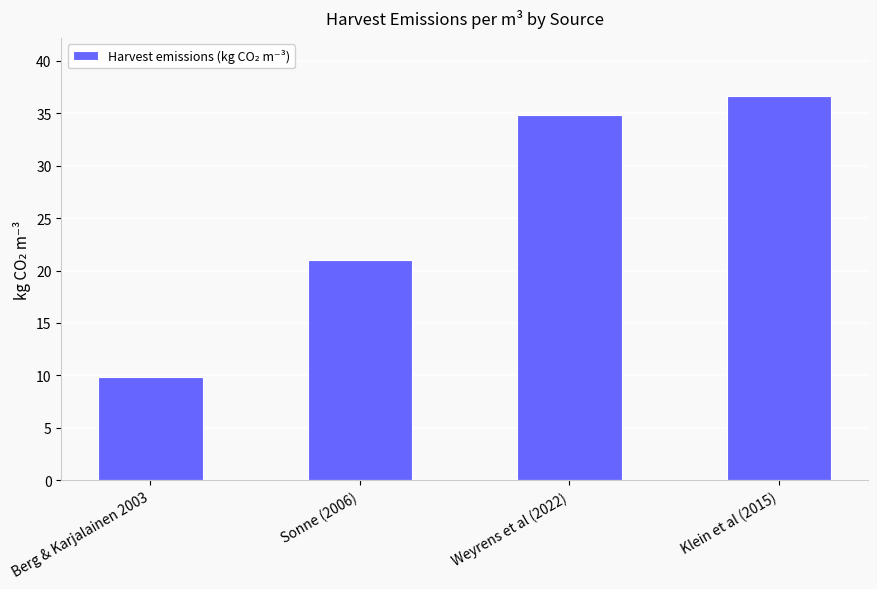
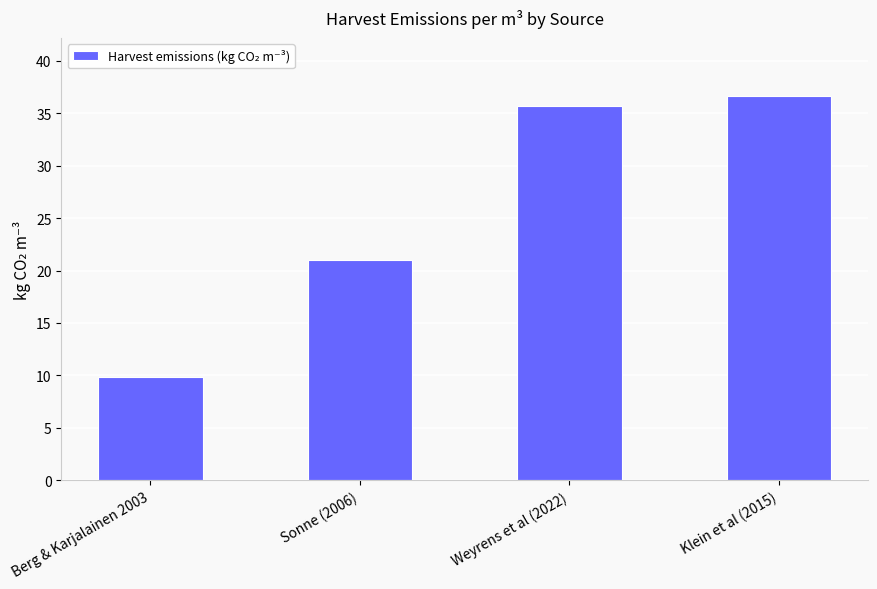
  {
    "Berg & Karjalainen 2003": 9.9,
    "Sonne (2006)": 21.0,
-   "Weyrens et al (2022)": 34.8,
+   "Weyrens et al (2022)": 35.7,
    "Klein et al (2015)": 36.7
  }
